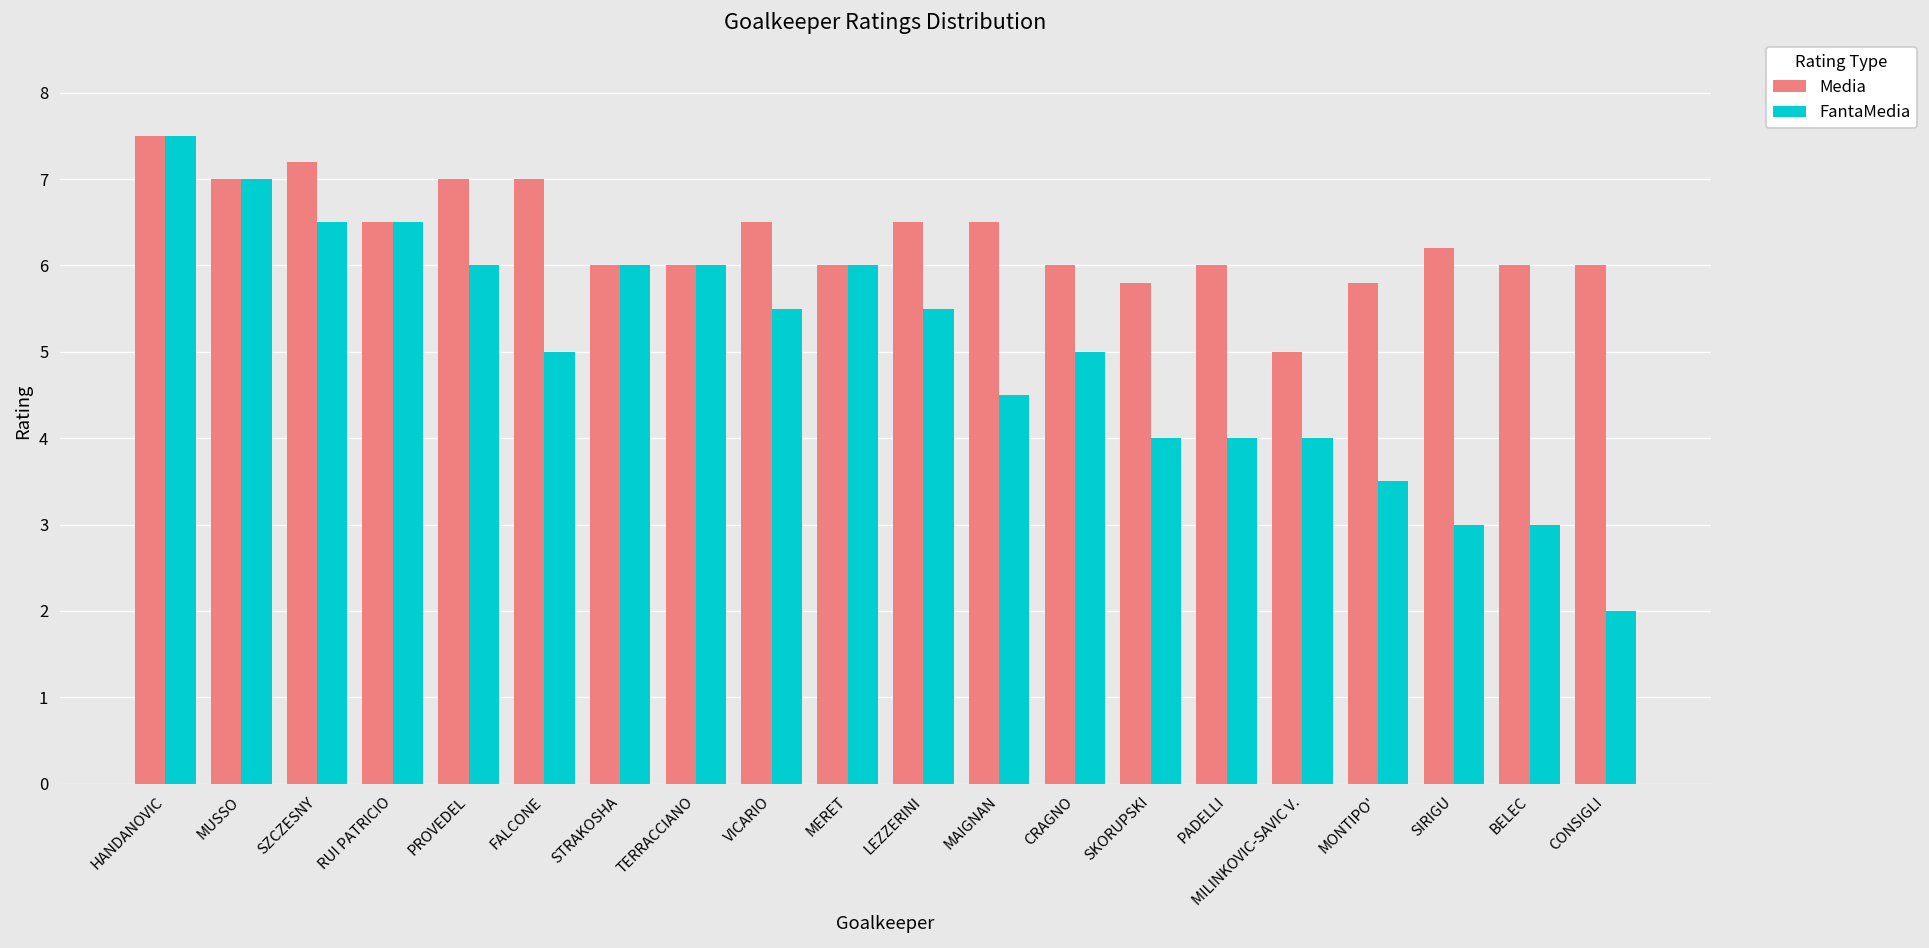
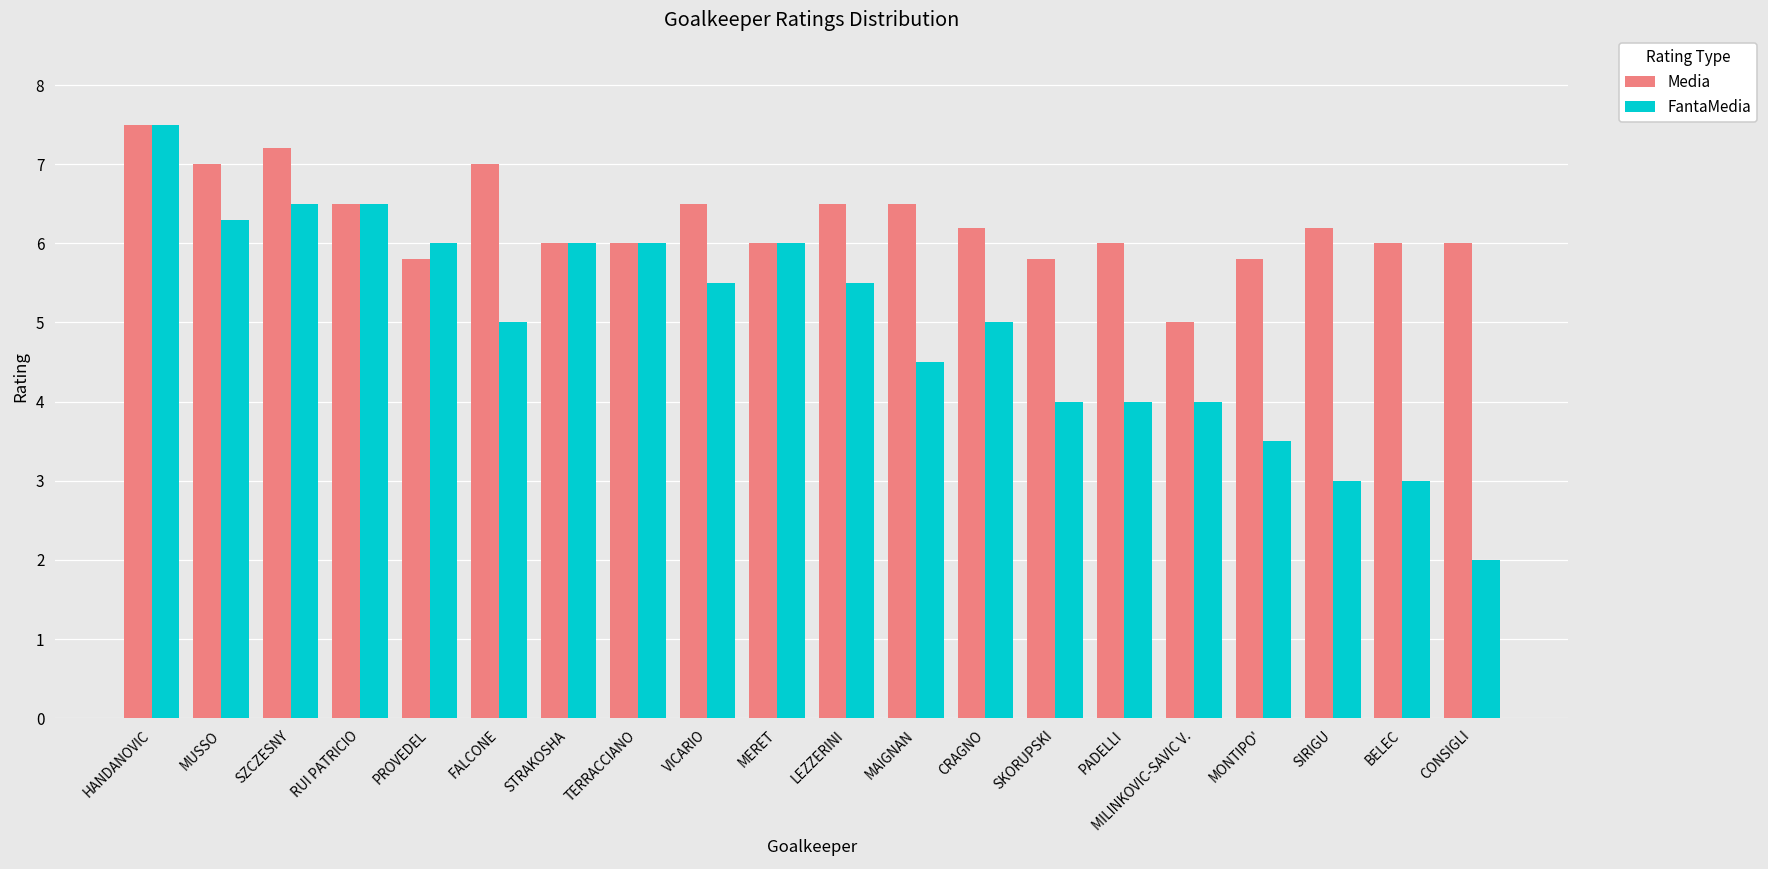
  {
    "Media": {
      "HANDANOVIC": 7.5,
      "MUSSO": 7.0,
      "SZCZESNY": 7.2,
      "RUI PATRICIO": 6.5,
-     "PROVEDEL": 7.0,
+     "PROVEDEL": 5.8,
      "FALCONE": 7.0,
      "STRAKOSHA": 6.0,
      "TERRACCIANO": 6.0,
      "VICARIO": 6.5,
      "MERET": 6.0,
      "LEZZERINI": 6.5,
      "MAIGNAN": 6.5,
-     "CRAGNO": 6.0,
+     "CRAGNO": 6.2,
      "SKORUPSKI": 5.8,
      "PADELLI": 6.0,
      "MILINKOVIC-SAVIC V.": 5.0,
      "MONTIPO'": 5.8,
      "SIRIGU": 6.2,
      "BELEC": 6.0,
      "CONSIGLI": 6.0
    },
    "FantaMedia": {
      "HANDANOVIC": 7.5,
-     "MUSSO": 7.0,
+     "MUSSO": 6.3,
      "SZCZESNY": 6.5,
      "RUI PATRICIO": 6.5,
      "PROVEDEL": 6.0,
      "FALCONE": 5.0,
      "STRAKOSHA": 6.0,
      "TERRACCIANO": 6.0,
      "VICARIO": 5.5,
      "MERET": 6.0,
      "LEZZERINI": 5.5,
      "MAIGNAN": 4.5,
      "CRAGNO": 5.0,
      "SKORUPSKI": 4.0,
      "PADELLI": 4.0,
      "MILINKOVIC-SAVIC V.": 4.0,
      "MONTIPO'": 3.5,
      "SIRIGU": 3.0,
      "BELEC": 3.0,
      "CONSIGLI": 2.0
    }
  }
